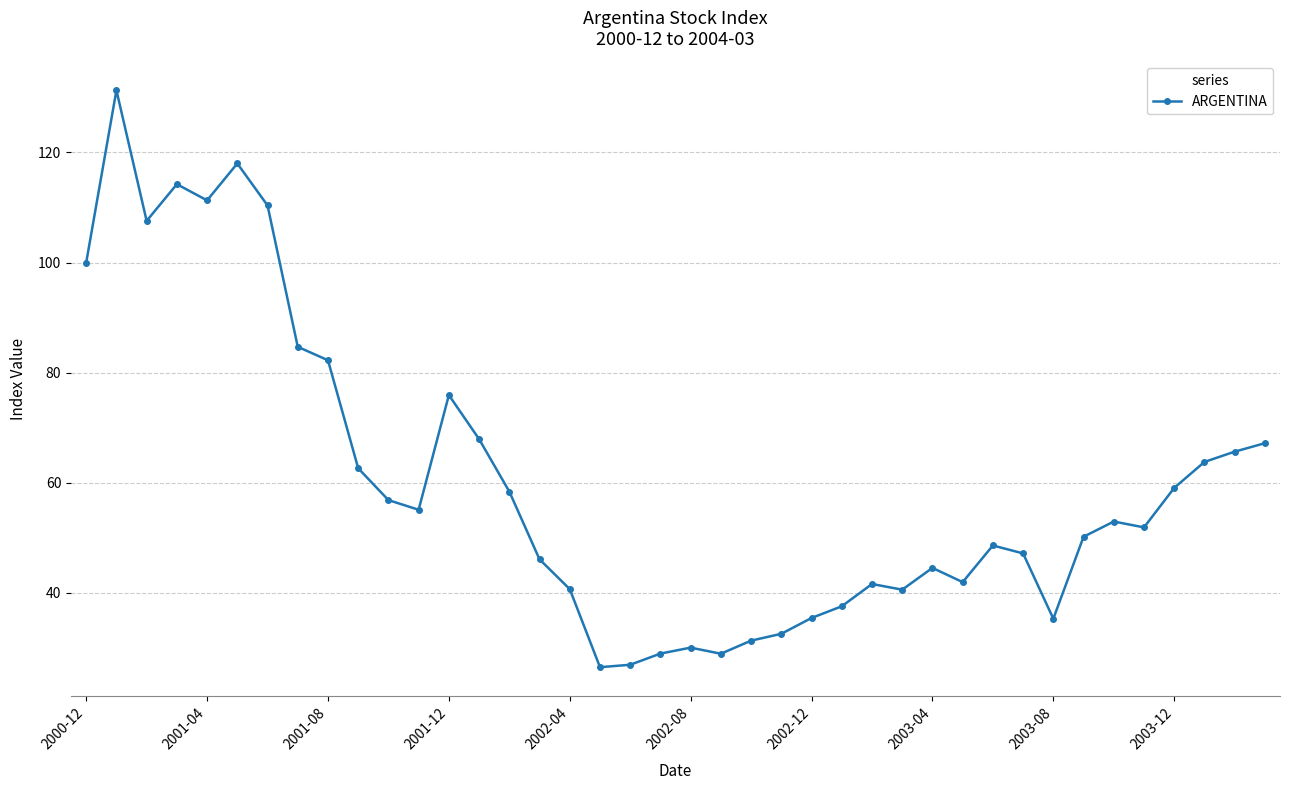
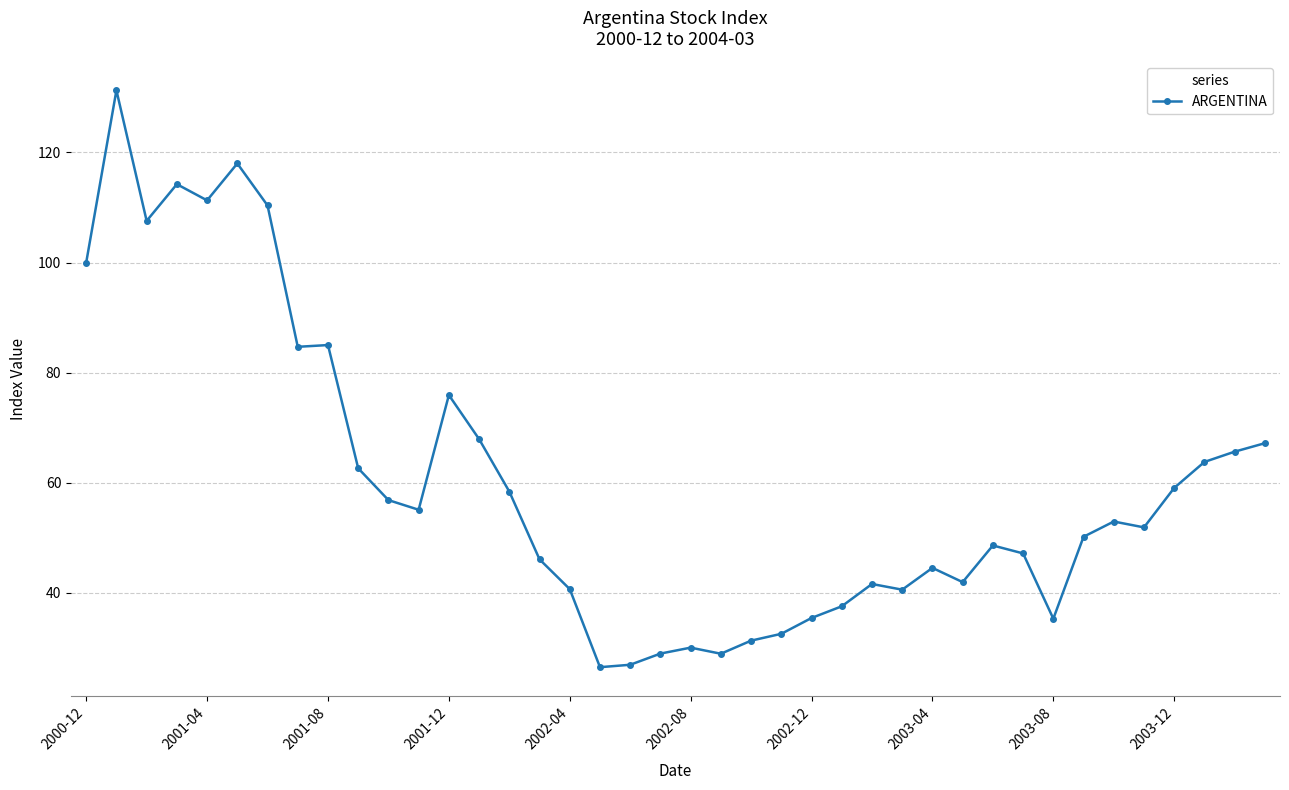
  {
    "2000-12": 100,
    "2001-04": 111,
-   "2001-08": 82,
+   "2001-08": 85,
    "2001-12": 76,
    "2002-04": 41,
    "2002-08": 30,
    "2002-12": 35,
    "2003-04": 45,
    "2003-08": 35,
    "2003-12": 59
  }
